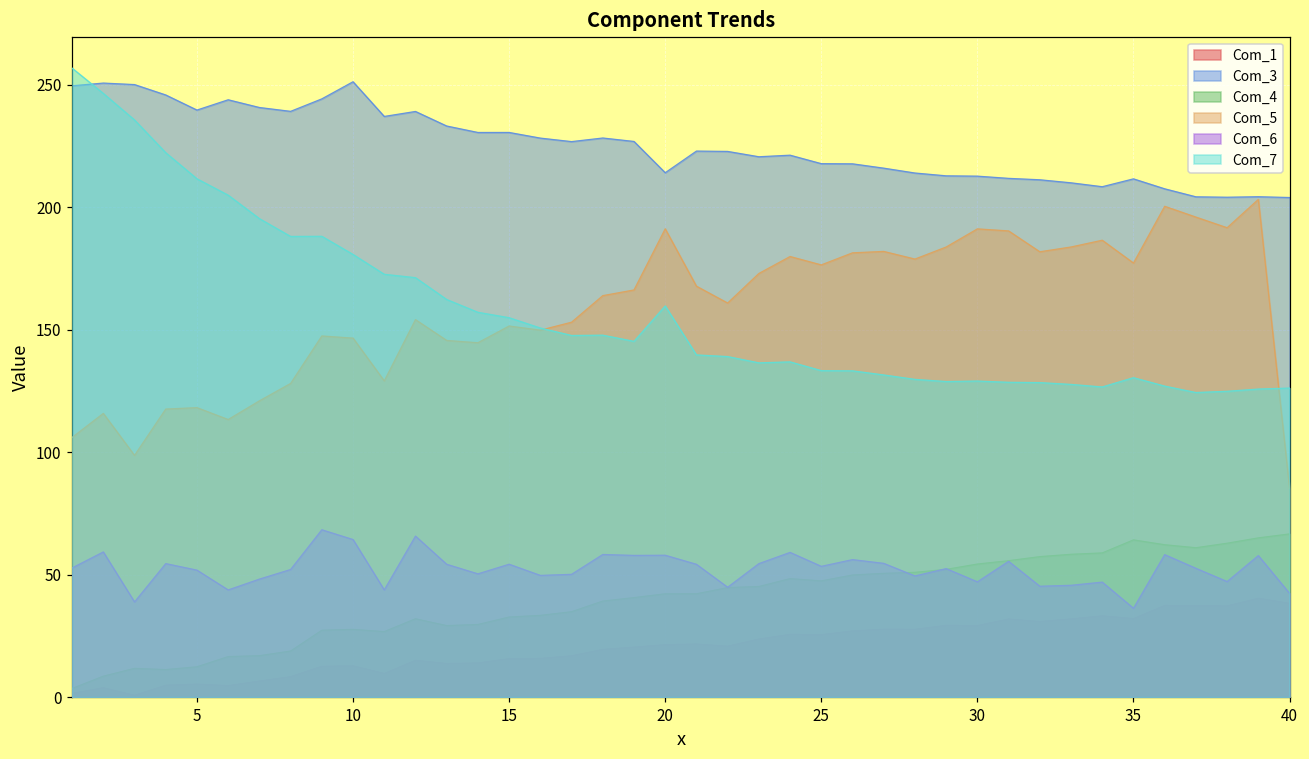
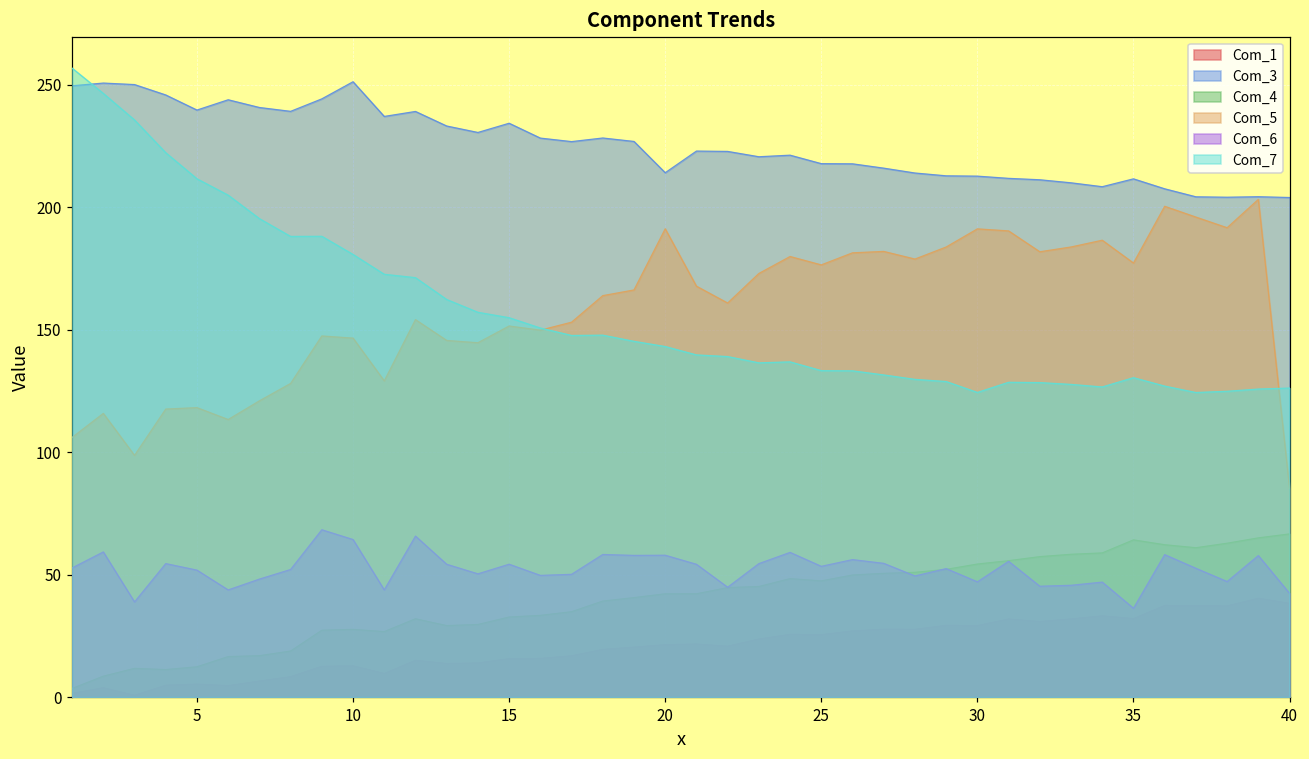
  {
    "Com_1": {
      "5": 5,
      "10": 13,
      "15": 16,
      "20": 21,
      "25": 25,
      "30": 29,
      "35": 32,
      "40": 38
    },
    "Com_3": {
      "5": 240,
      "10": 251,
-     "15": 231,
+     "15": 234,
      "20": 214,
      "25": 218,
      "30": 213,
      "35": 212,
      "40": 204
    },
    "Com_4": {
      "5": 12,
      "10": 28,
      "15": 33,
      "20": 42,
      "25": 47,
      "30": 54,
      "35": 64,
      "40": 67
    },
    "Com_5": {
      "5": 118,
      "10": 147,
      "15": 152,
      "20": 191,
      "25": 176,
      "30": 191,
      "35": 177,
      "40": 85
    },
    "Com_6": {
      "5": 52,
      "10": 64,
      "15": 54,
      "20": 58,
      "25": 53,
      "30": 47,
      "35": 36,
      "40": 42
    },
    "Com_7": {
      "5": 212,
      "10": 181,
      "15": 155,
-     "20": 160,
+     "20": 143,
      "25": 133,
-     "30": 129,
+     "30": 124,
      "35": 130,
      "40": 126
    }
  }
